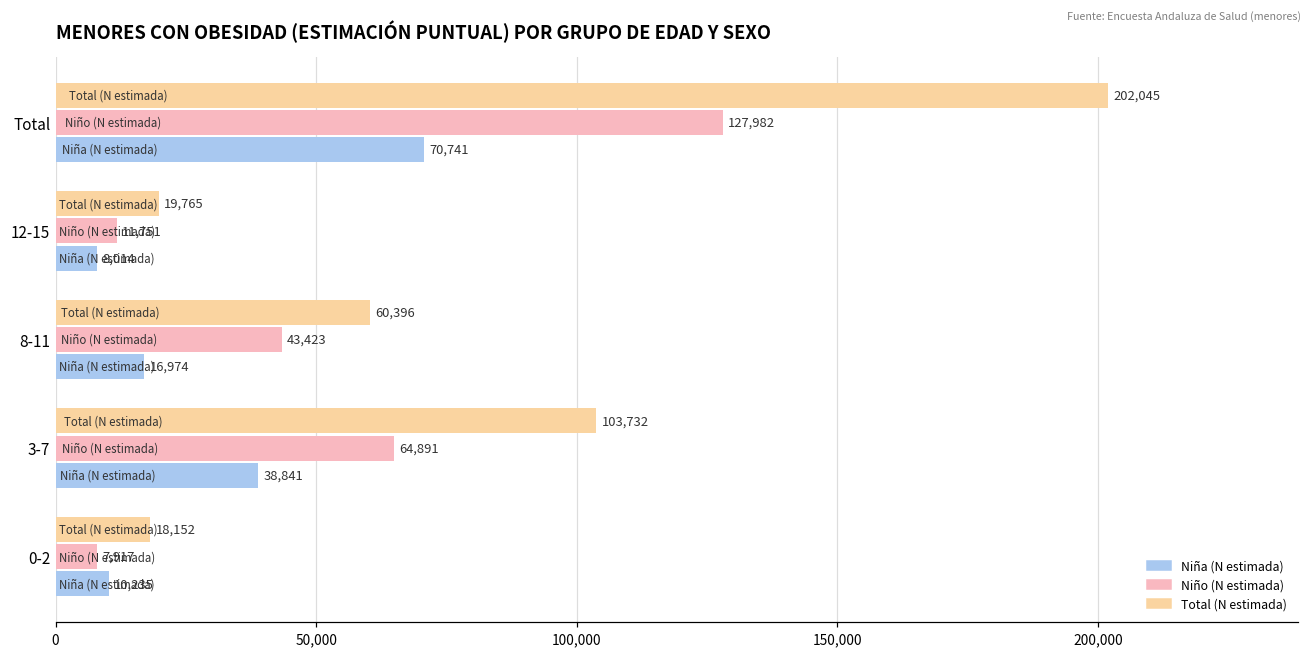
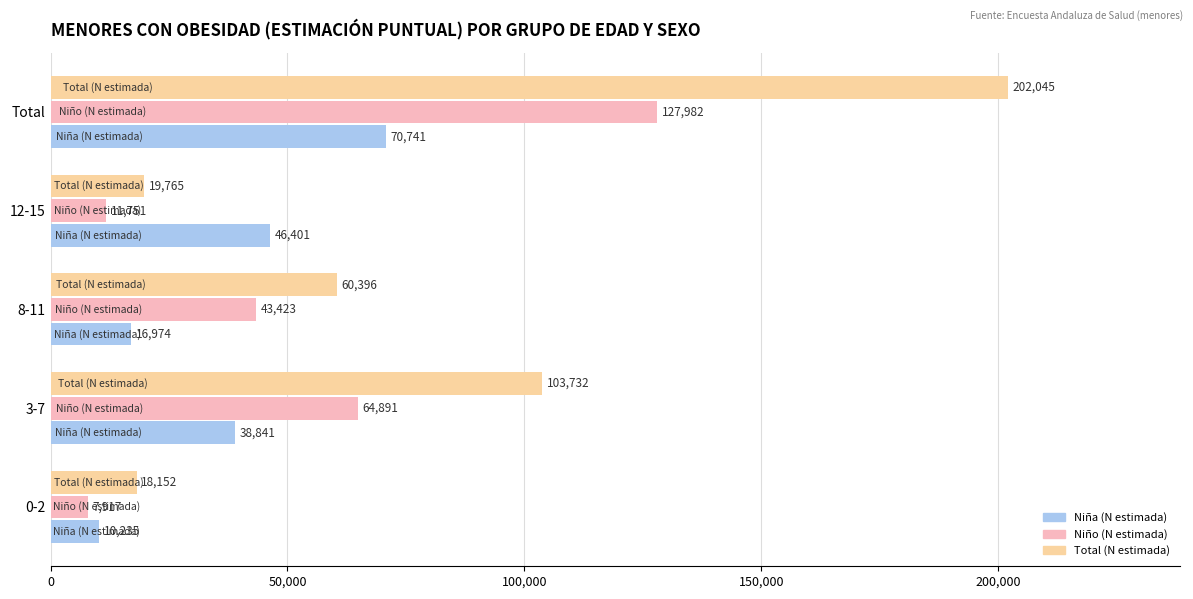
  {
    "Niña (N estimada)": {
      "Total": "70,741",
-     "12-15": "8,014",
+     "12-15": "46,401",
      "8-11": "16,974",
      "3-7": "38,841"
    }
  }
